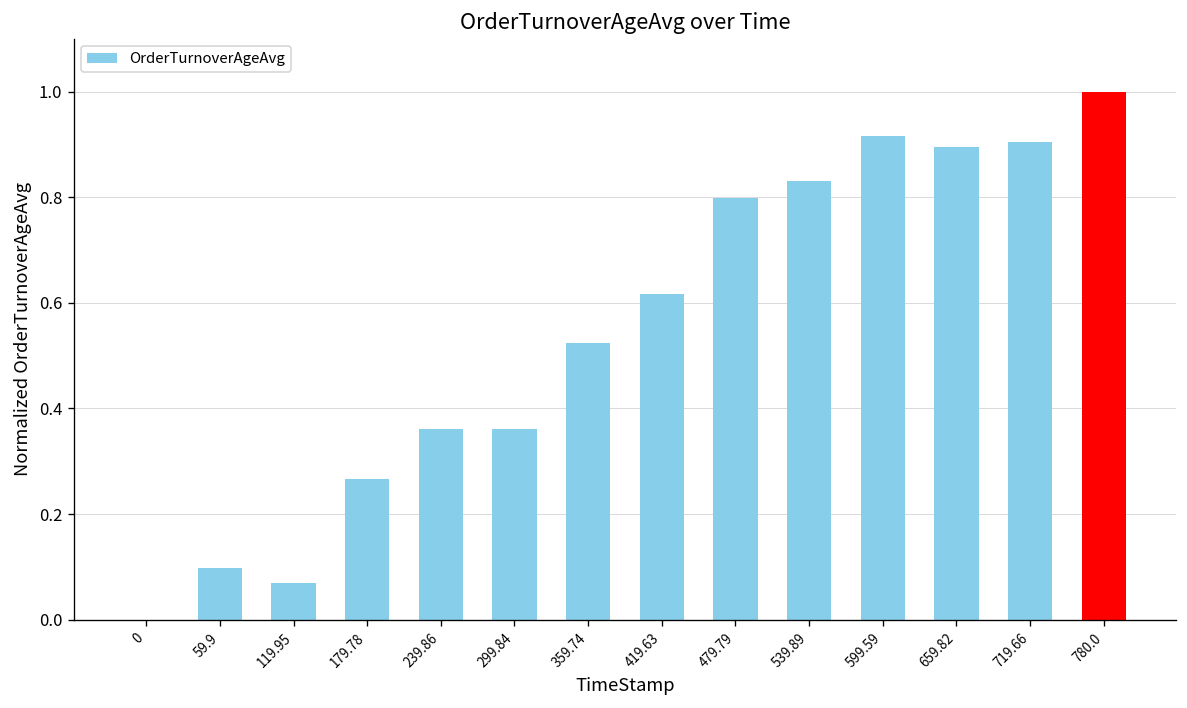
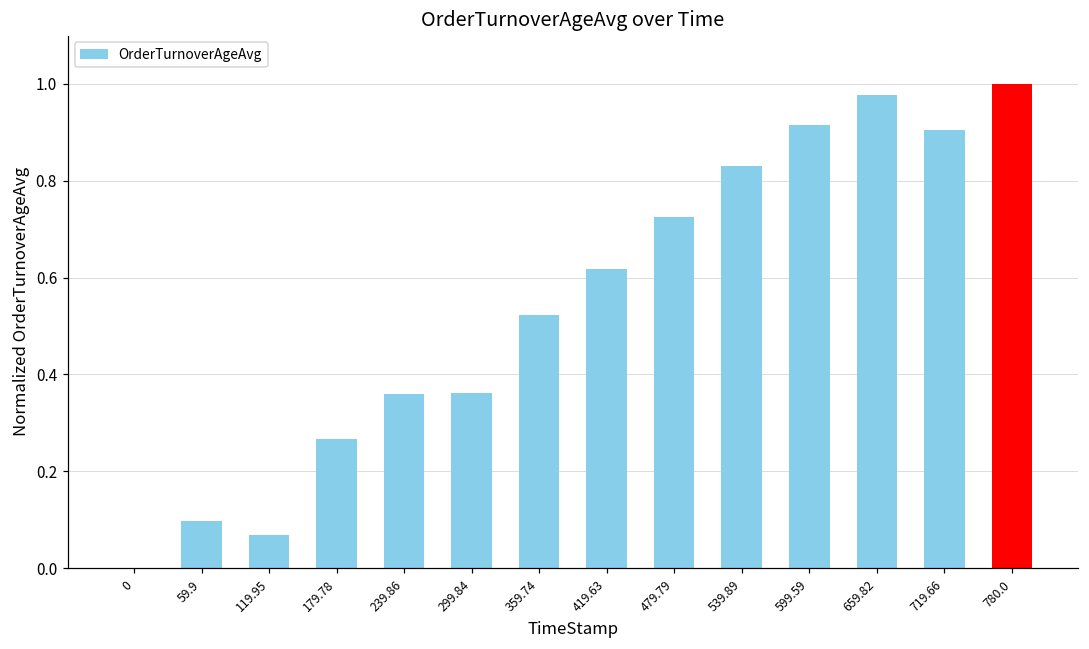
  {
    "0": 0.00,
    "59.9": 0.10,
    "119.95": 0.07,
    "179.78": 0.27,
    "239.86": 0.36,
    "299.84": 0.36,
    "359.74": 0.52,
    "419.63": 0.62,
-   "479.79": 0.80,
+   "479.79": 0.72,
    "539.89": 0.83,
    "599.59": 0.92,
-   "659.82": 0.90,
+   "659.82": 0.98,
    "719.66": 0.90,
    "780.0": 1.00
  }
